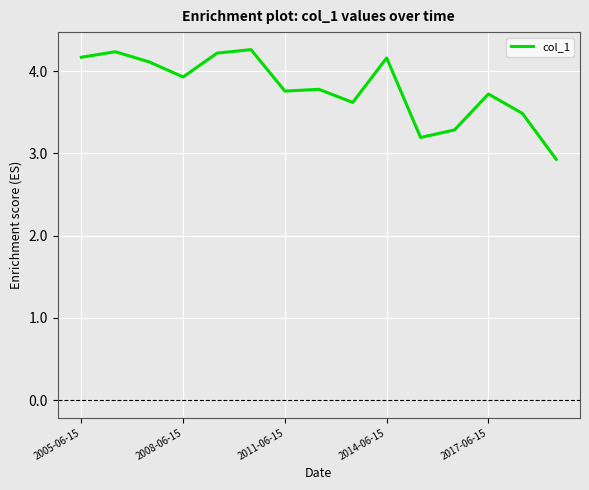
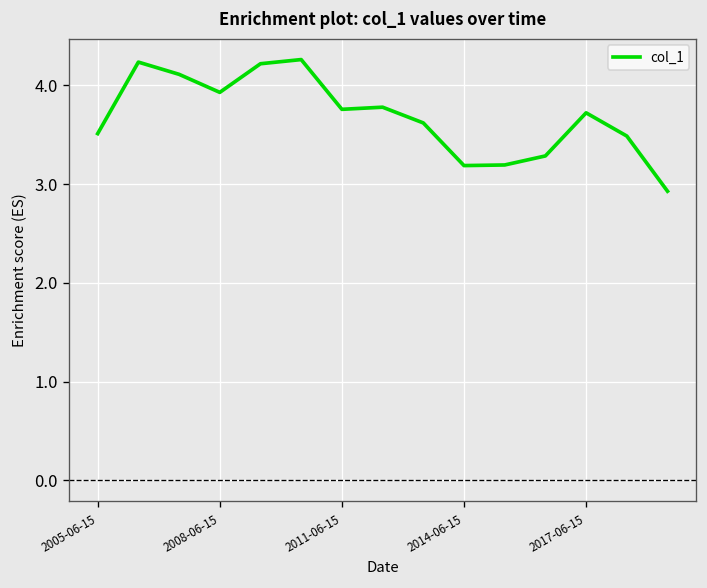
  {
-   "2005-06-15": 4.2,
+   "2005-06-15": 3.5,
    "2008-06-15": 3.9,
    "2011-06-15": 3.8,
-   "2014-06-15": 4.2,
+   "2014-06-15": 3.2,
    "2017-06-15": 3.7
  }
